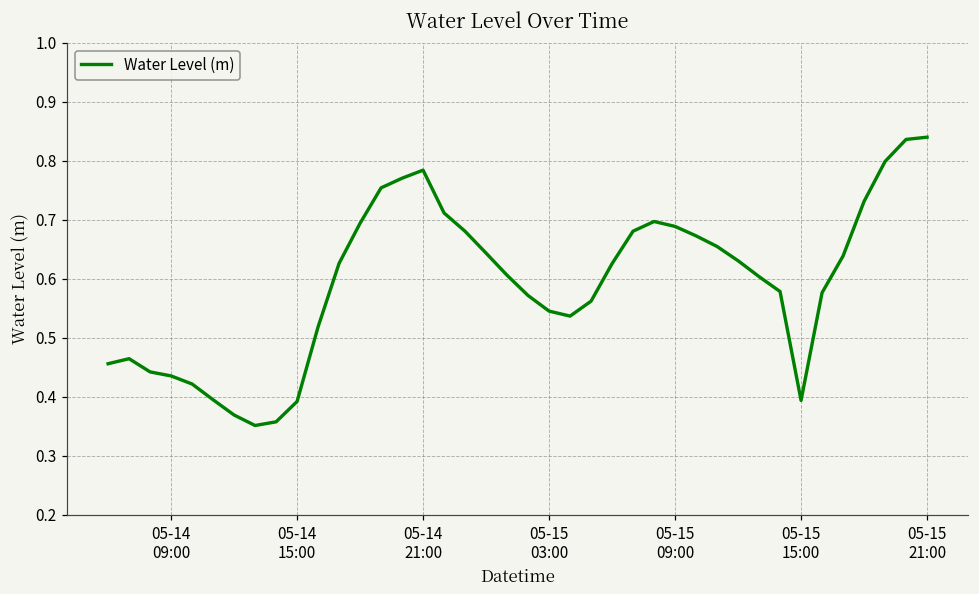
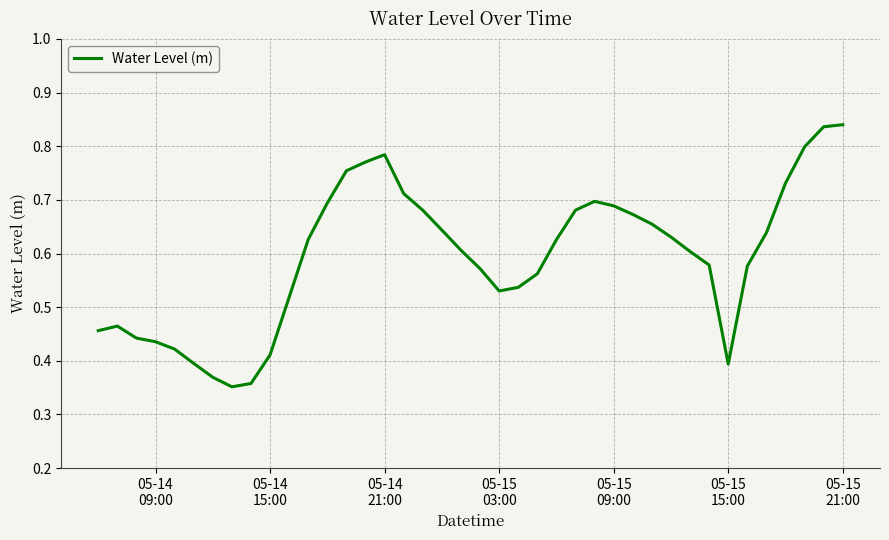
  {
    "05-14 09:00": 0.44,
-   "05-14 15:00": 0.39,
+   "05-14 15:00": 0.41,
    "05-14 21:00": 0.78,
-   "05-15 03:00": 0.55,
+   "05-15 03:00": 0.53,
    "05-15 09:00": 0.69,
    "05-15 15:00": 0.39,
    "05-15 21:00": 0.84
  }
